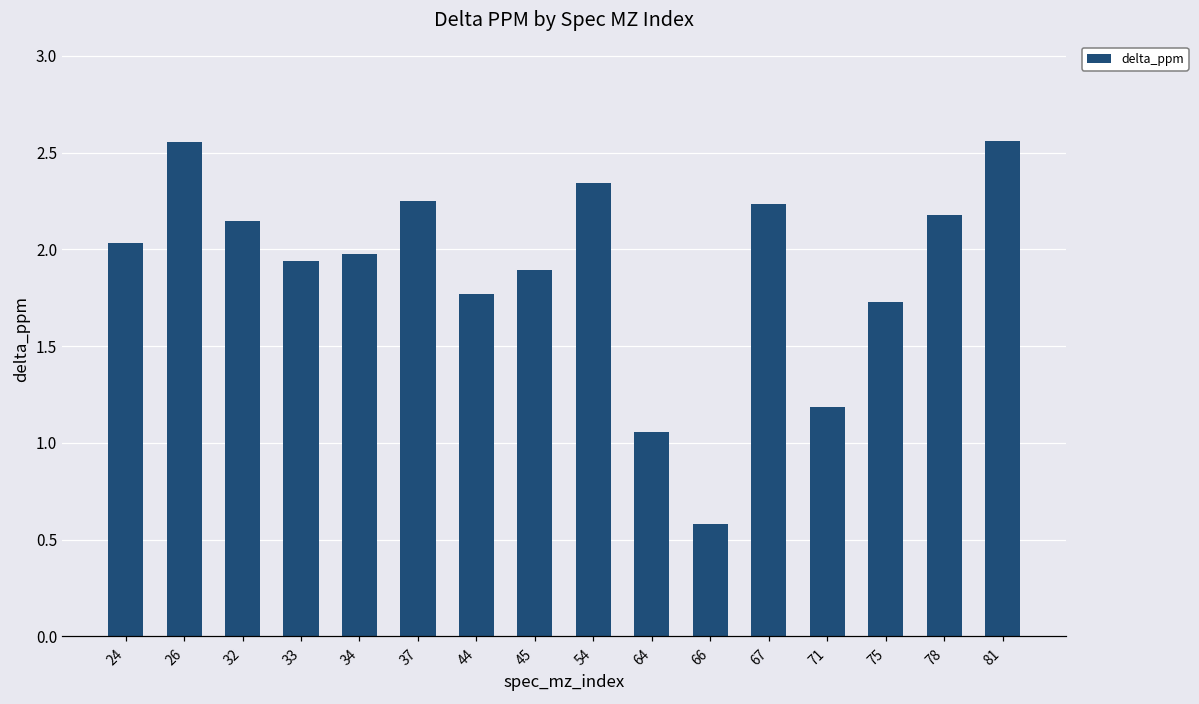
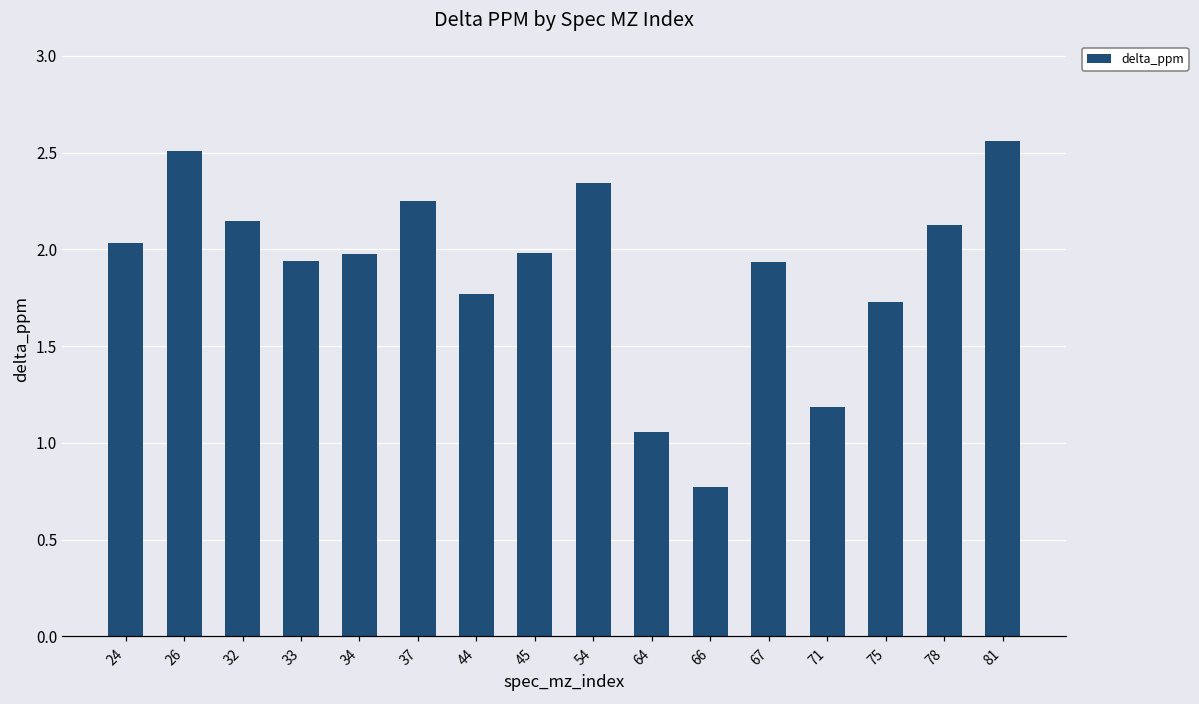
  {
    "24": 2.03,
-   "26": 2.55,
+   "26": 2.51,
    "32": 2.15,
    "33": 1.94,
    "34": 1.98,
    "37": 2.25,
    "44": 1.77,
-   "45": 1.89,
+   "45": 1.98,
    "54": 2.34,
    "64": 1.06,
-   "66": 0.58,
-   "67": 2.24,
+   "66": 0.77,
+   "67": 1.93,
    "71": 1.19,
    "75": 1.73,
-   "78": 2.18,
+   "78": 2.13,
    "81": 2.56
  }
